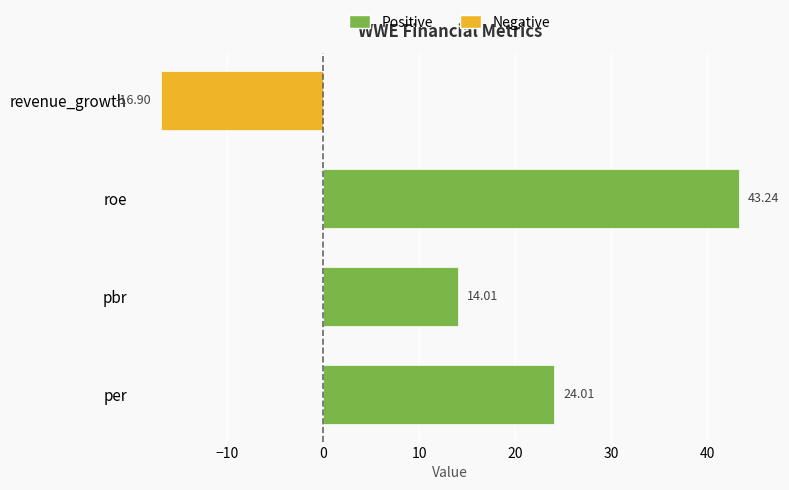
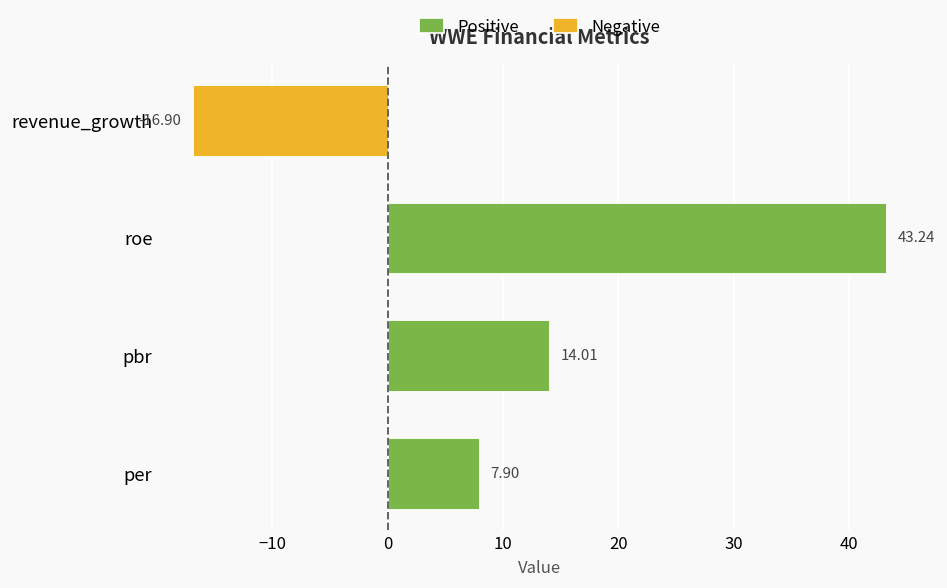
  {
    "revenue_growth": -16.90,
    "roe": 43.24,
    "pbr": 14.01,
-   "per": 24.01
+   "per": 7.90
  }
